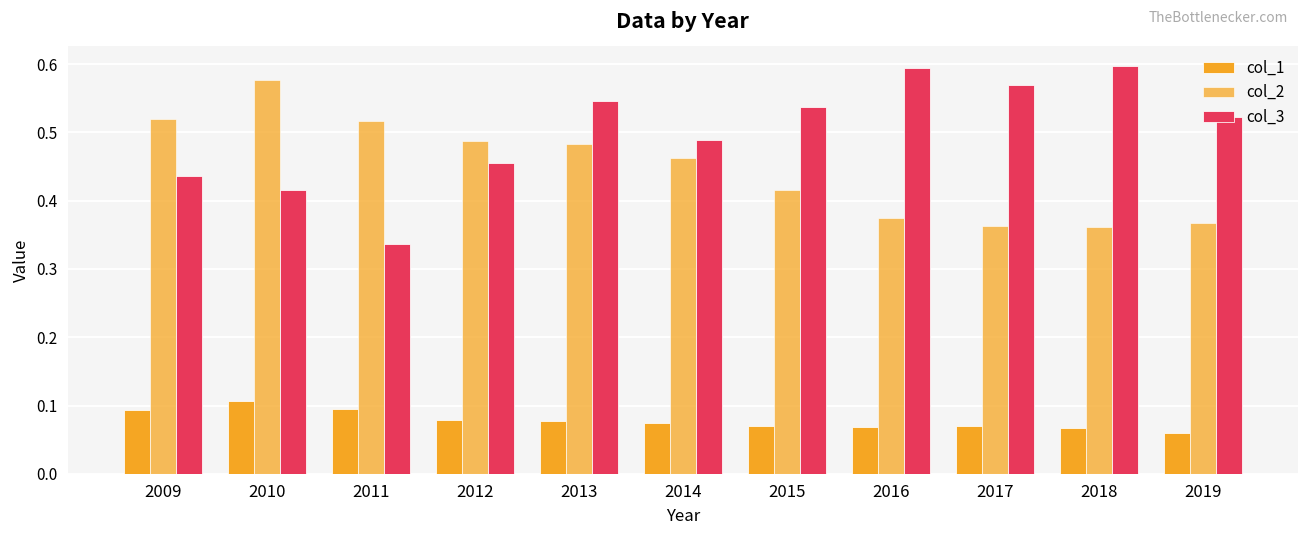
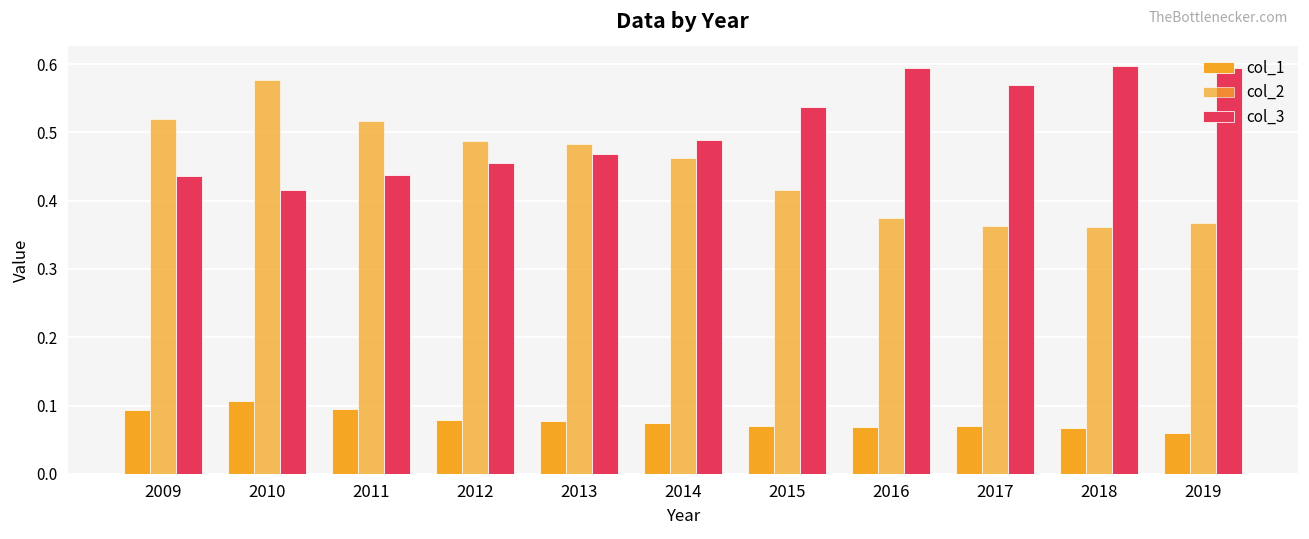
  {
    "col_3": {
      "2009": 0.44,
      "2010": 0.42,
-     "2011": 0.34,
+     "2011": 0.44,
      "2012": 0.46,
-     "2013": 0.55,
+     "2013": 0.47,
      "2014": 0.49,
      "2015": 0.54,
      "2016": 0.60,
      "2017": 0.57,
      "2018": 0.60,
-     "2019": 0.52
+     "2019": 0.59
    }
  }
